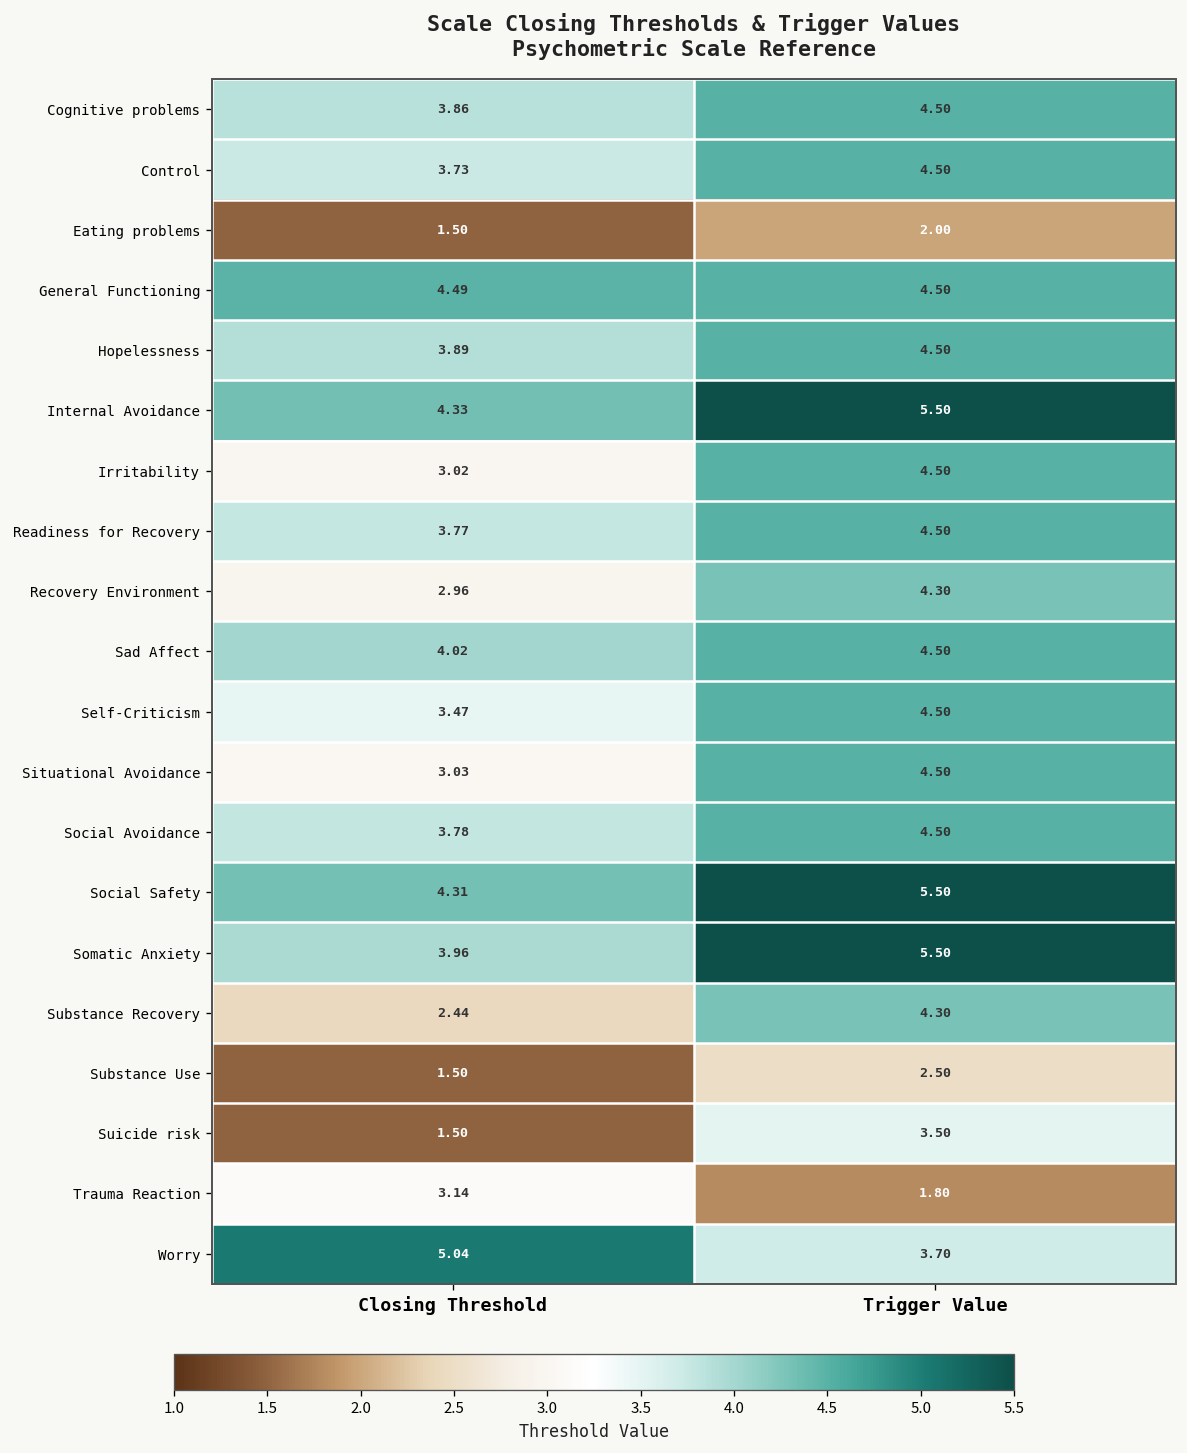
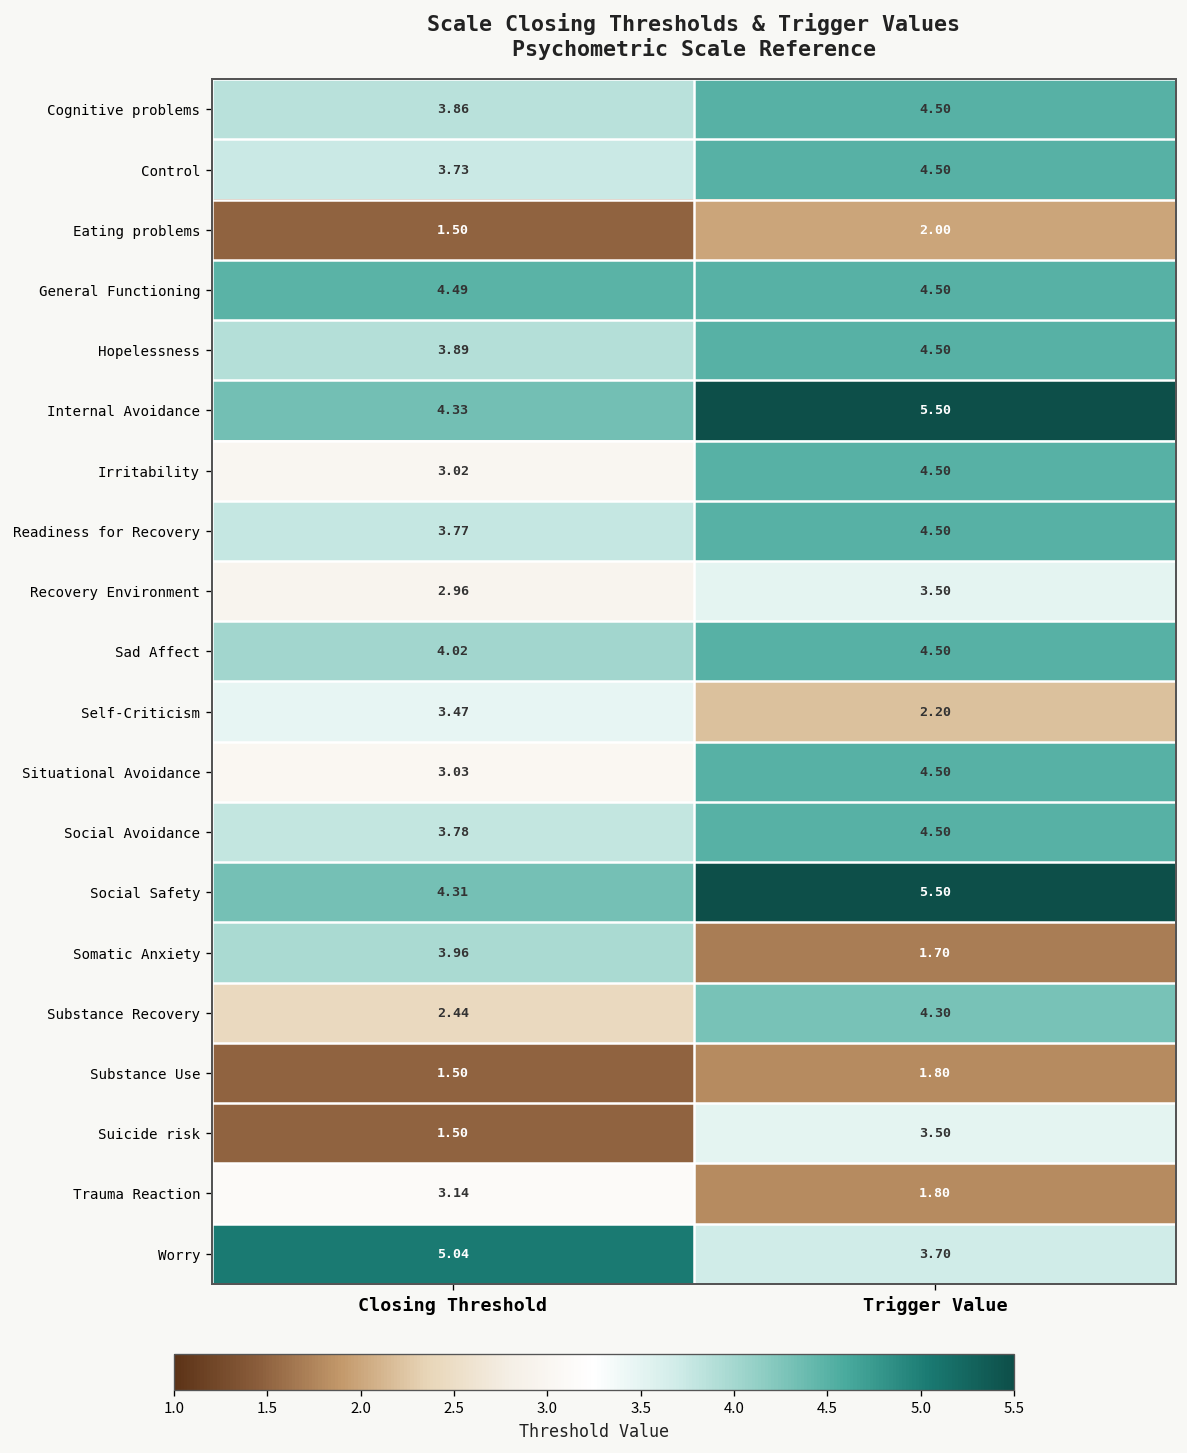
  {
    "Cognitive problems": {
      "Closing Threshold": 3.86,
      "Trigger Value": 4.50
    },
    "Control": {
      "Closing Threshold": 3.73,
      "Trigger Value": 4.50
    },
    "Eating problems": {
      "Closing Threshold": 1.50,
      "Trigger Value": 2.00
    },
    "General Functioning": {
      "Closing Threshold": 4.49,
      "Trigger Value": 4.50
    },
    "Hopelessness": {
      "Closing Threshold": 3.89,
      "Trigger Value": 4.50
    },
    "Internal Avoidance": {
      "Closing Threshold": 4.33,
      "Trigger Value": 5.50
    },
    "Irritability": {
      "Closing Threshold": 3.02,
      "Trigger Value": 4.50
    },
    "Readiness for Recovery": {
      "Closing Threshold": 3.77,
      "Trigger Value": 4.50
    },
    "Recovery Environment": {
      "Closing Threshold": 2.96,
-     "Trigger Value": 4.30
+     "Trigger Value": 3.50
    },
    "Sad Affect": {
      "Closing Threshold": 4.02,
      "Trigger Value": 4.50
    },
    "Self-Criticism": {
      "Closing Threshold": 3.47,
-     "Trigger Value": 4.50
+     "Trigger Value": 2.20
    },
    "Situational Avoidance": {
      "Closing Threshold": 3.03,
      "Trigger Value": 4.50
    },
    "Social Avoidance": {
      "Closing Threshold": 3.78,
      "Trigger Value": 4.50
    },
    "Social Safety": {
      "Closing Threshold": 4.31,
      "Trigger Value": 5.50
    },
    "Somatic Anxiety": {
      "Closing Threshold": 3.96,
-     "Trigger Value": 5.50
+     "Trigger Value": 1.70
    },
    "Substance Recovery": {
      "Closing Threshold": 2.44,
      "Trigger Value": 4.30
    },
    "Substance Use": {
      "Closing Threshold": 1.50,
-     "Trigger Value": 2.50
+     "Trigger Value": 1.80
    },
    "Suicide risk": {
      "Closing Threshold": 1.50,
      "Trigger Value": 3.50
    },
    "Trauma Reaction": {
      "Closing Threshold": 3.14,
      "Trigger Value": 1.80
    },
    "Worry": {
      "Closing Threshold": 5.04,
      "Trigger Value": 3.70
    }
  }
